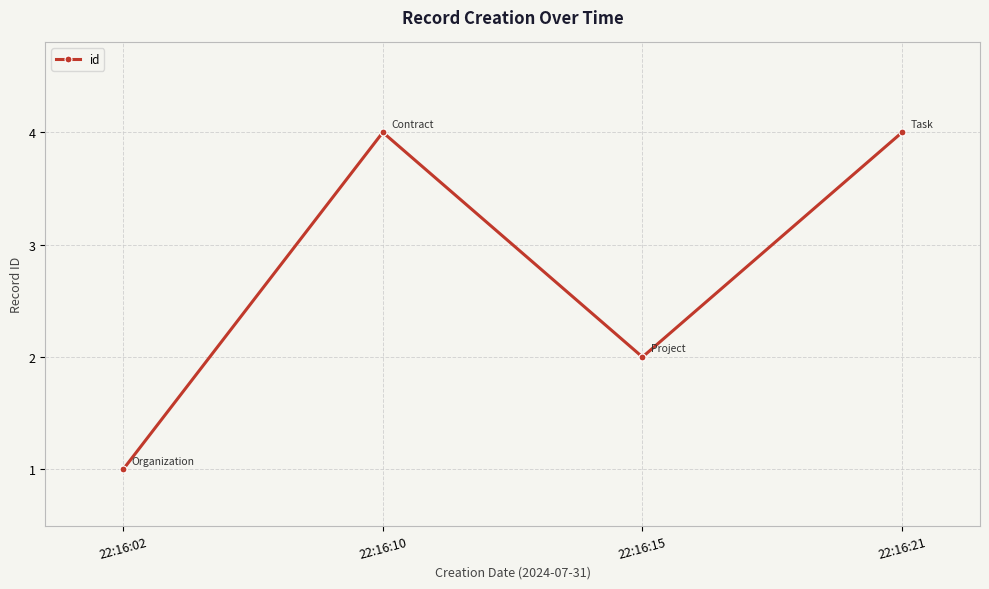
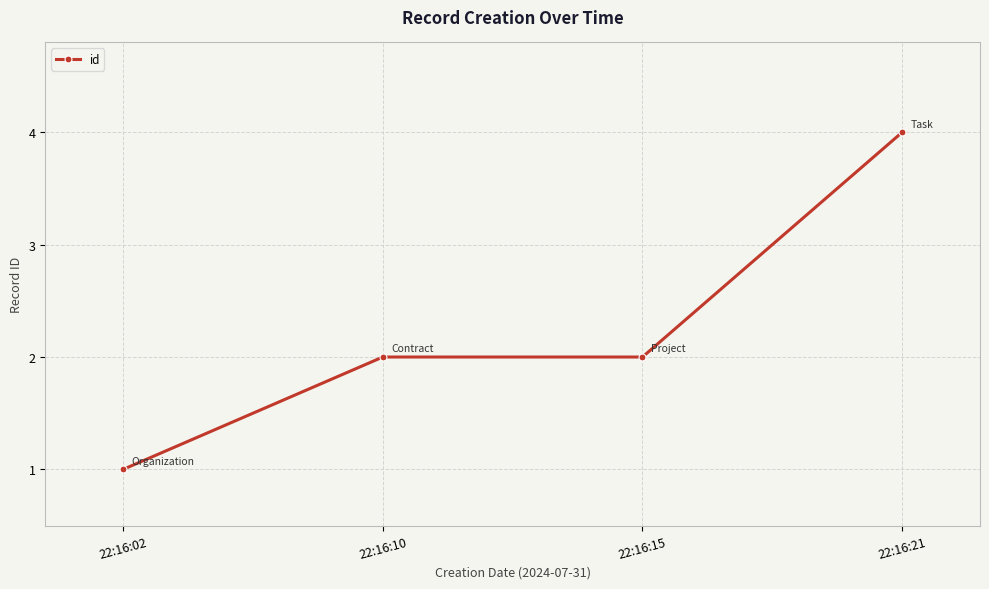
  {
    "22:16:02": 1,
-   "22:16:10": 4,
+   "22:16:10": 2,
    "22:16:15": 2,
    "22:16:21": 4
  }
